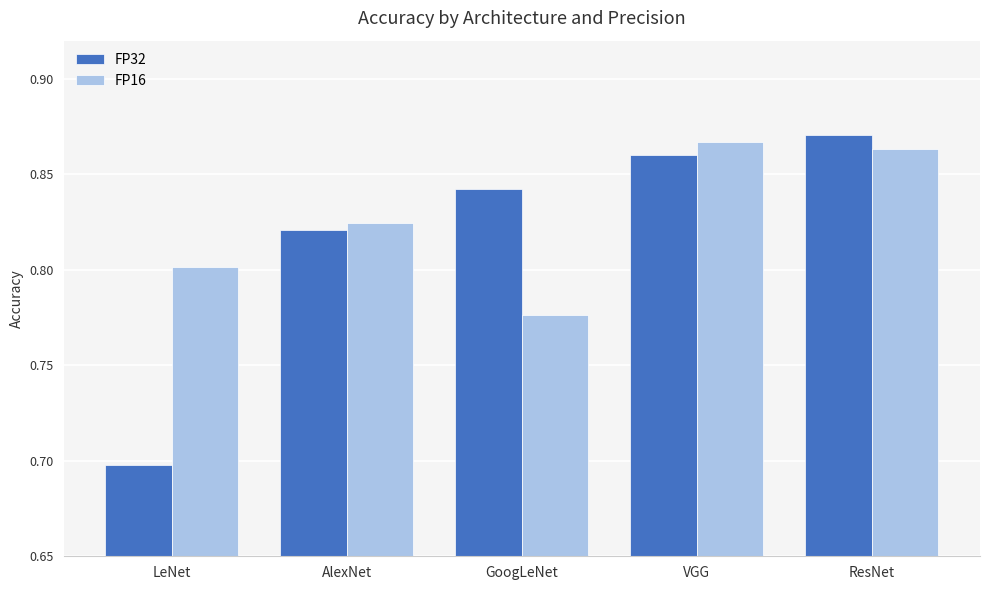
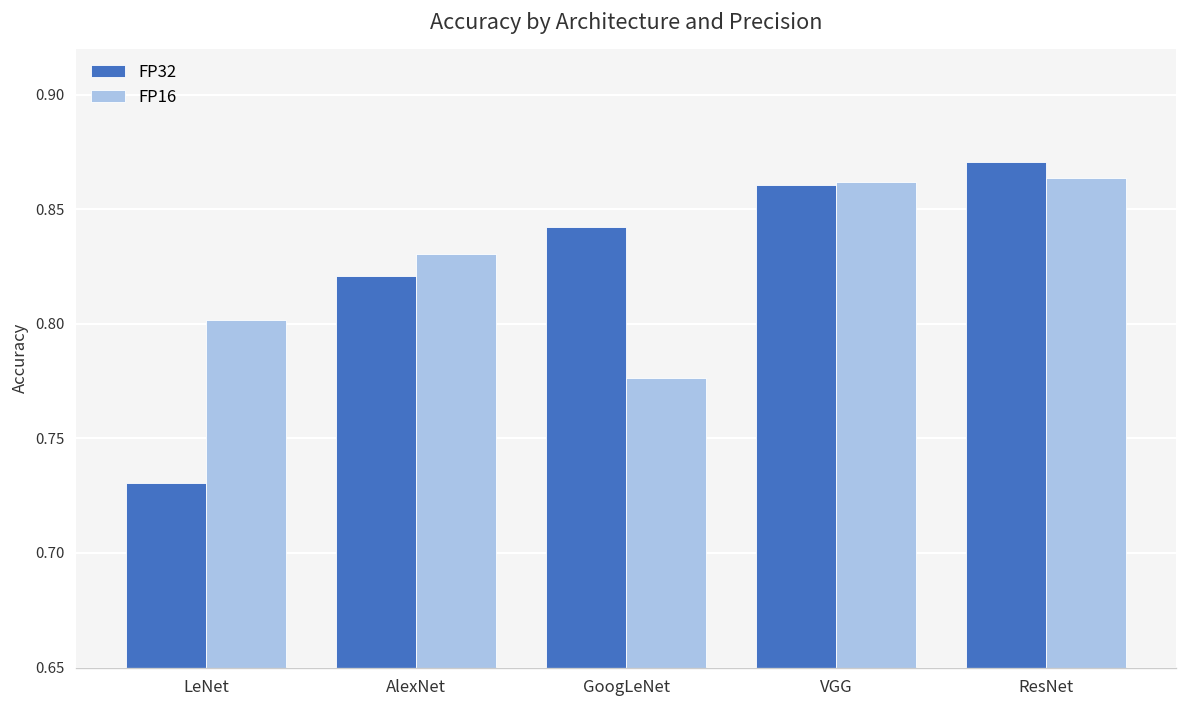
  {
    "FP32": {
-     "LeNet": 0.698,
+     "LeNet": 0.730,
      "AlexNet": 0.821,
      "GoogLeNet": 0.842,
      "VGG": 0.860,
      "ResNet": 0.871
    },
    "FP16": {
      "LeNet": 0.802,
-     "AlexNet": 0.824,
+     "AlexNet": 0.830,
      "GoogLeNet": 0.777,
-     "VGG": 0.867,
+     "VGG": 0.862,
      "ResNet": 0.863
    }
  }
